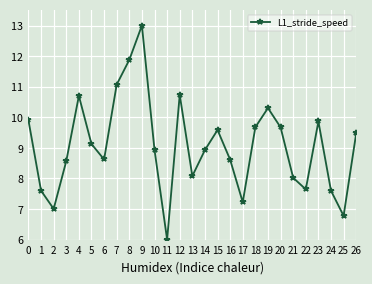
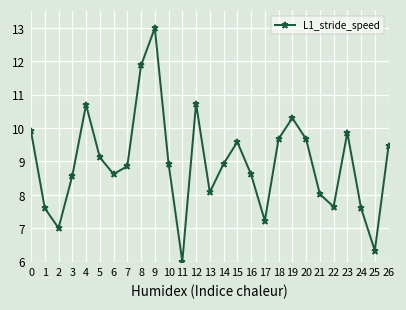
  {
    "0": 9.9,
    "1": 7.6,
    "2": 7.0,
    "3": 8.6,
    "4": 10.7,
    "5": 9.1,
    "6": 8.6,
-   "7": 11.1,
+   "7": 8.9,
    "8": 11.9,
    "9": 13.0,
    "10": 8.9,
    "11": 6.0,
    "12": 10.7,
    "13": 8.1,
    "14": 8.9,
    "15": 9.6,
    "16": 8.6,
    "17": 7.2,
    "18": 9.7,
    "19": 10.3,
    "20": 9.7,
    "21": 8.0,
    "22": 7.6,
    "23": 9.9,
    "24": 7.6,
-   "25": 6.8,
+   "25": 6.3,
    "26": 9.5
  }
